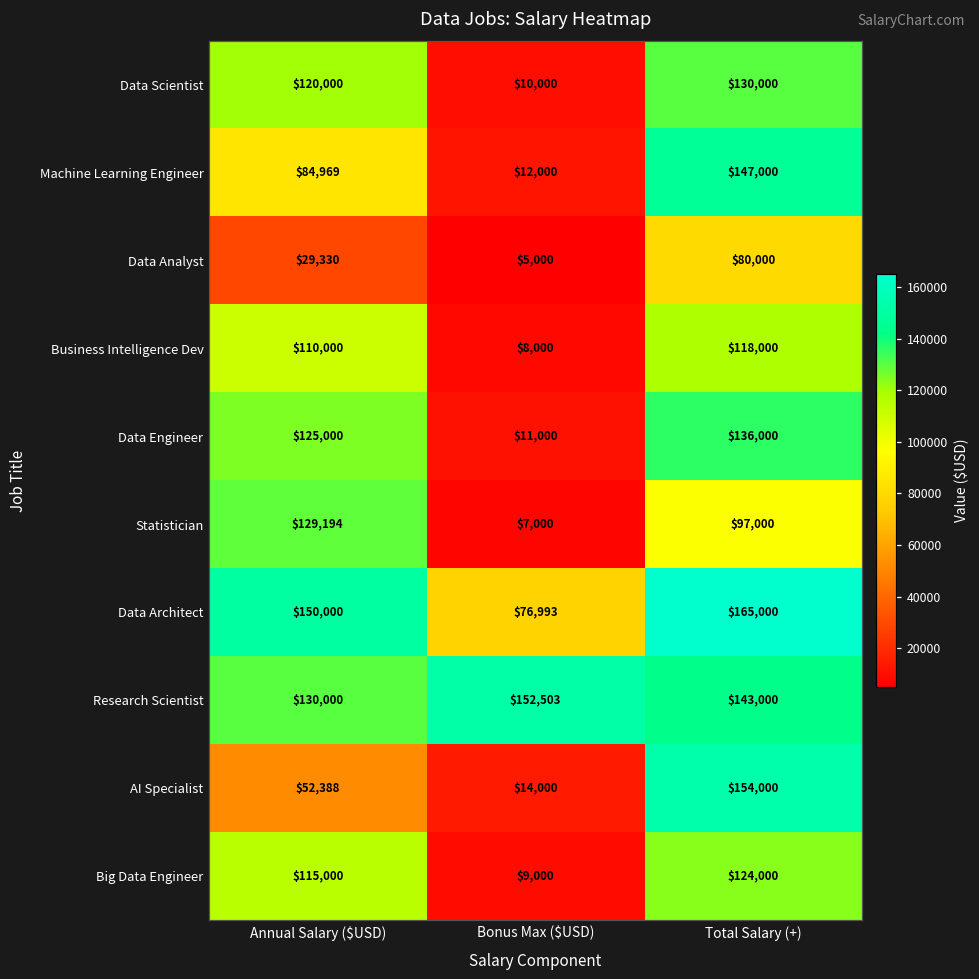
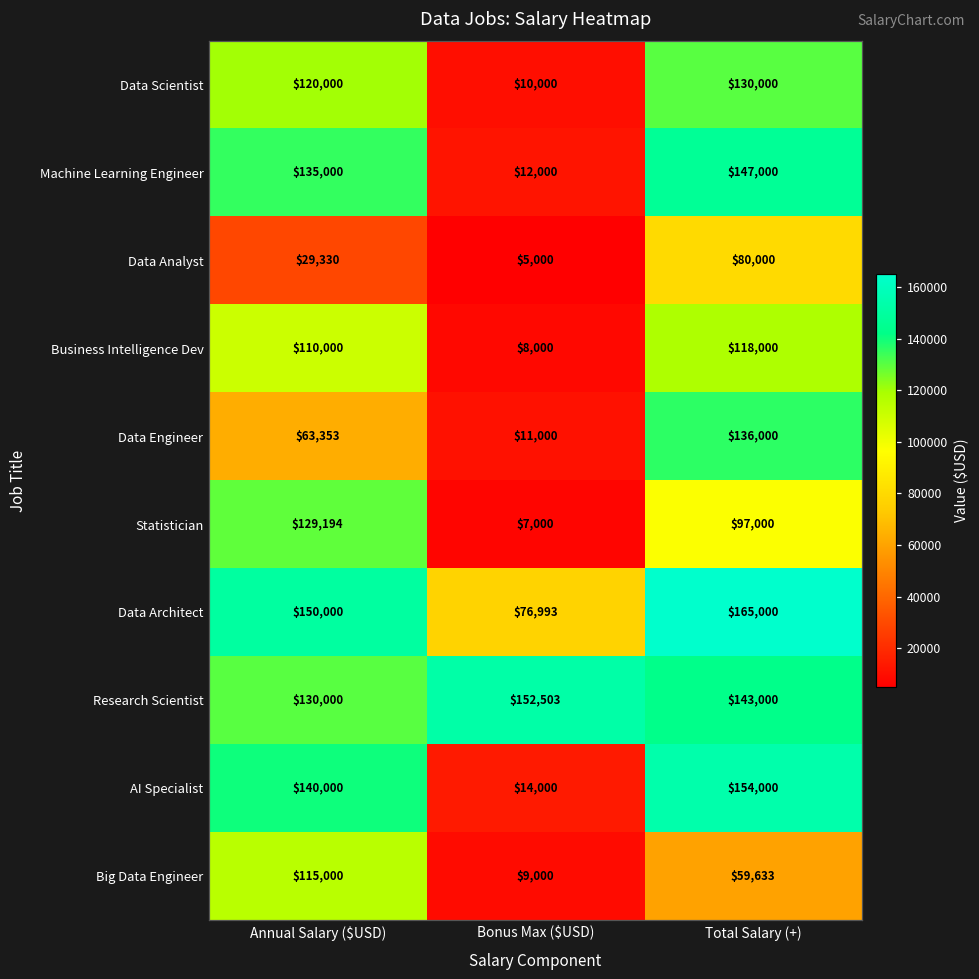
  {
    "Data Scientist": {
      "Annual Salary ($USD)": "$120,000",
      "Bonus Max ($USD)": "$10,000",
      "Total Salary (+)": "$130,000"
    },
    "Machine Learning Engineer": {
-     "Annual Salary ($USD)": "$84,969",
+     "Annual Salary ($USD)": "$135,000",
      "Bonus Max ($USD)": "$12,000",
      "Total Salary (+)": "$147,000"
    },
    "Data Analyst": {
      "Annual Salary ($USD)": "$29,330",
      "Bonus Max ($USD)": "$5,000",
      "Total Salary (+)": "$80,000"
    },
    "Business Intelligence Dev": {
      "Annual Salary ($USD)": "$110,000",
      "Bonus Max ($USD)": "$8,000",
      "Total Salary (+)": "$118,000"
    },
    "Data Engineer": {
-     "Annual Salary ($USD)": "$125,000",
+     "Annual Salary ($USD)": "$63,353",
      "Bonus Max ($USD)": "$11,000",
      "Total Salary (+)": "$136,000"
    },
    "Statistician": {
      "Annual Salary ($USD)": "$129,194",
      "Bonus Max ($USD)": "$7,000",
      "Total Salary (+)": "$97,000"
    },
    "Data Architect": {
      "Annual Salary ($USD)": "$150,000",
      "Bonus Max ($USD)": "$76,993",
      "Total Salary (+)": "$165,000"
    },
    "Research Scientist": {
      "Annual Salary ($USD)": "$130,000",
      "Bonus Max ($USD)": "$152,503",
      "Total Salary (+)": "$143,000"
    },
    "AI Specialist": {
-     "Annual Salary ($USD)": "$52,388",
+     "Annual Salary ($USD)": "$140,000",
      "Bonus Max ($USD)": "$14,000",
      "Total Salary (+)": "$154,000"
    },
    "Big Data Engineer": {
      "Annual Salary ($USD)": "$115,000",
      "Bonus Max ($USD)": "$9,000",
-     "Total Salary (+)": "$124,000"
+     "Total Salary (+)": "$59,633"
    }
  }
